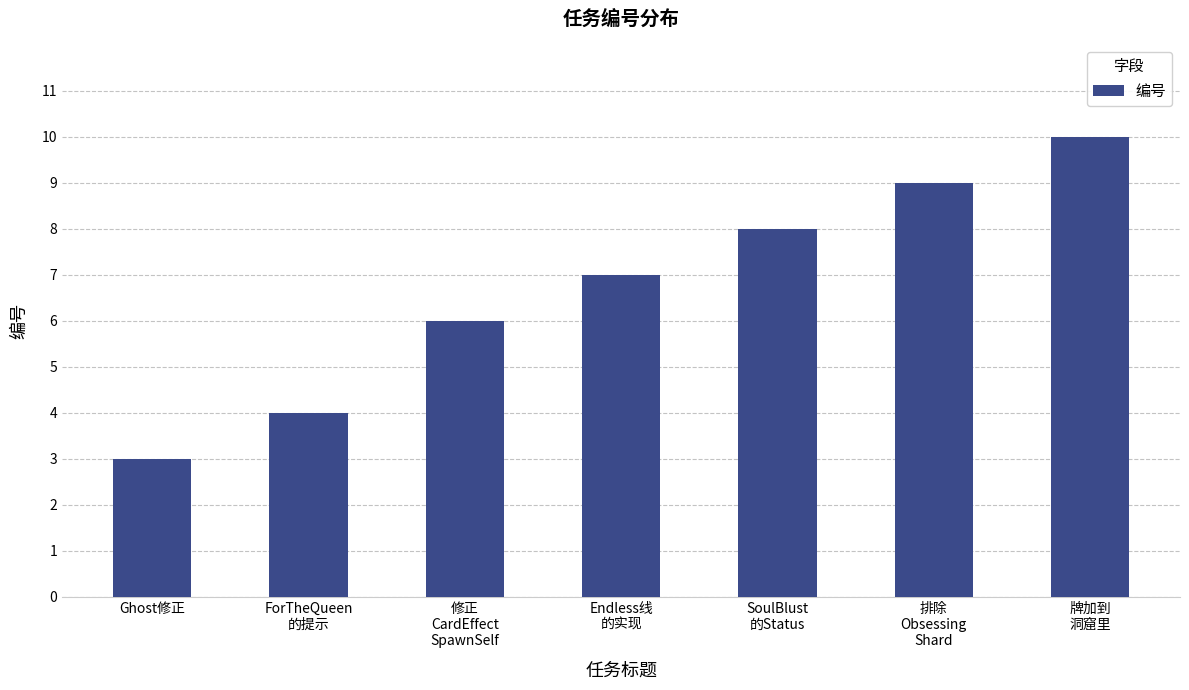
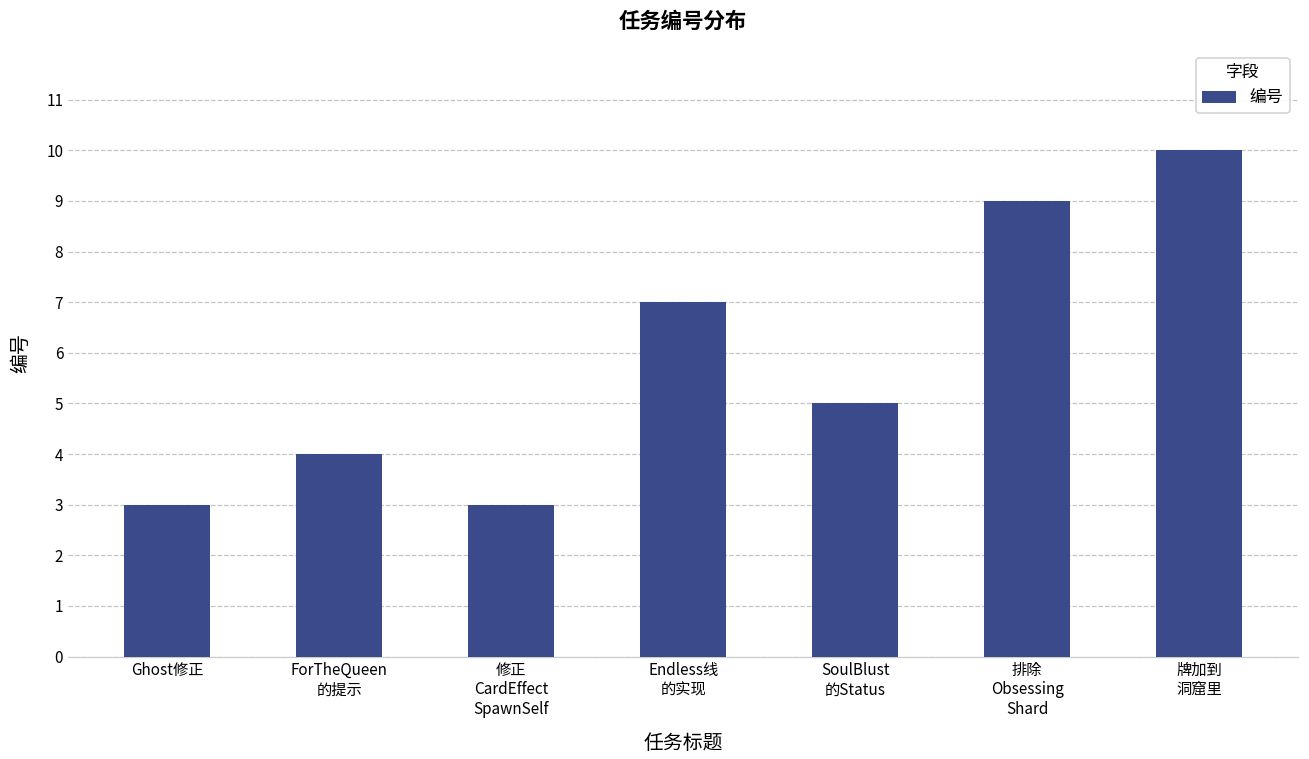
  {
    "Ghost修正": 3,
    "ForTheQueen 的提示": 4,
-   "修正 CardEffect SpawnSelf": 6,
+   "修正 CardEffect SpawnSelf": 3,
    "Endless线 的实现": 7,
-   "SoulBlust 的Status": 8,
+   "SoulBlust 的Status": 5,
    "排除 Obsessing Shard": 9,
    "牌加到 洞窟里": 10
  }
